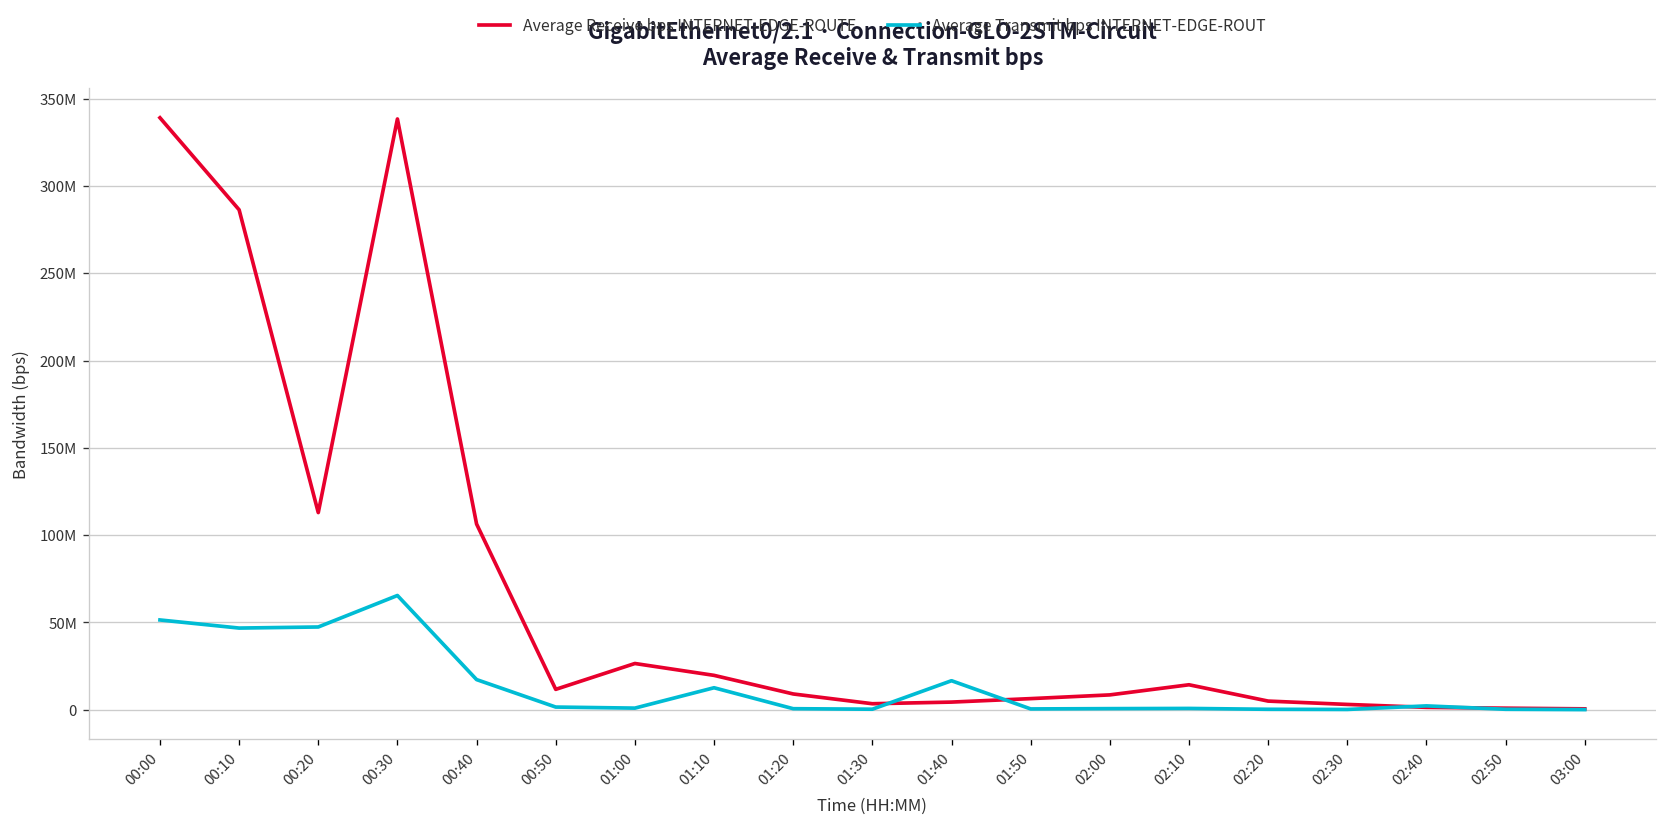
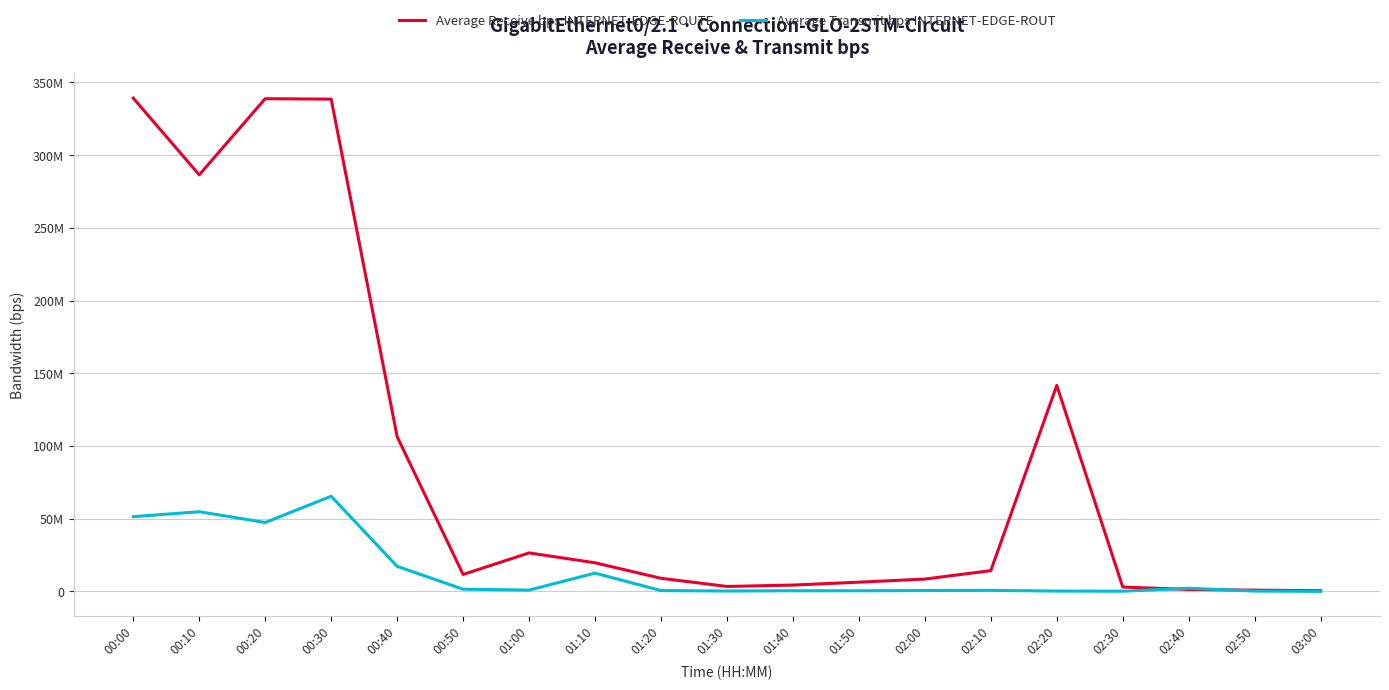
  {
    "Average Receive bps INTERNET-EDGE-ROUTE": {
      "00:00": 339000000,
      "00:10": 286000000,
-     "00:20": 113000000,
+     "00:20": 339000000,
      "00:30": 339000000,
      "00:40": 106000000,
      "00:50": 12000000,
      "01:00": 26000000,
      "01:10": 20000000,
      "01:20": 9000000,
      "01:30": 3000000,
      "01:40": 4000000,
      "01:50": 6000000,
      "02:00": 8000000,
      "02:10": 14000000,
-     "02:20": 5000000,
+     "02:20": 142000000,
      "02:30": 3000000
    },
    "Average Transmit bps INTERNET-EDGE-ROUT": {
      "00:00": 51000000,
-     "00:10": 47000000,
+     "00:10": 55000000,
      "00:20": 47000000,
      "00:30": 65000000,
      "00:40": 17000000,
      "00:50": 2000000,
      "01:00": 1000000,
      "01:10": 13000000,
      "01:20": 1000000,
      "01:30": 0,
-     "01:40": 17000000,
+     "01:40": 0,
      "01:50": 0,
      "02:00": 1000000,
      "02:10": 1000000,
      "02:20": 0,
      "02:30": 0
    }
  }
